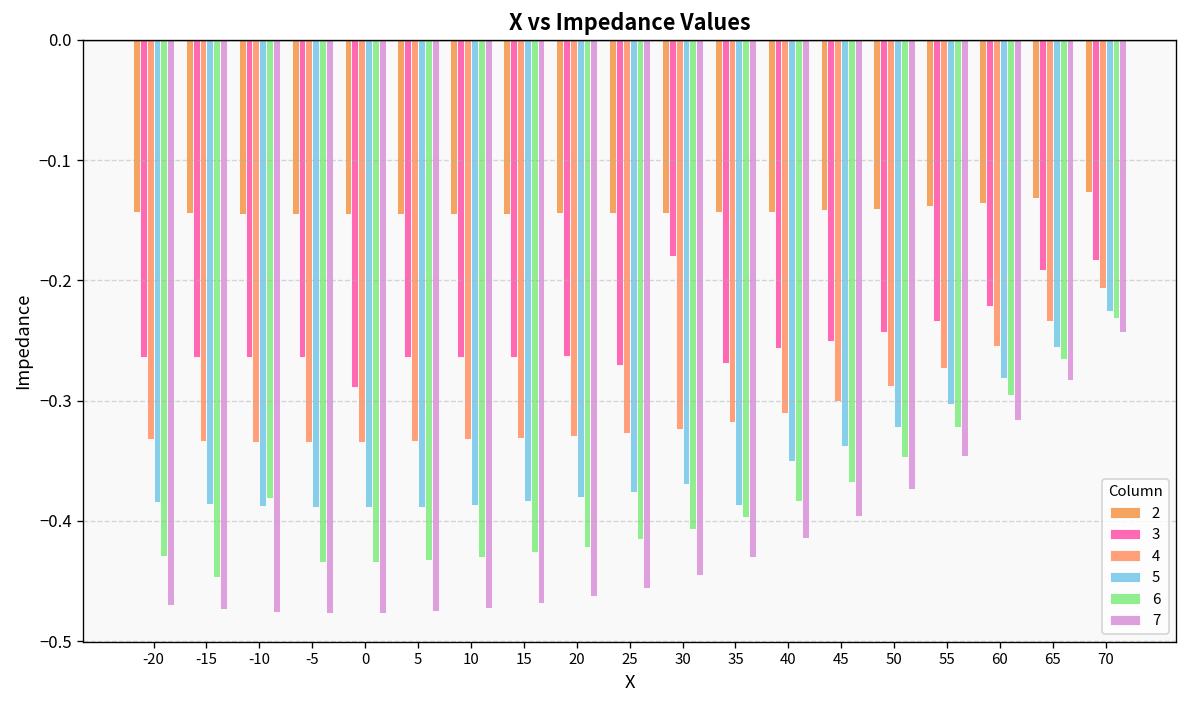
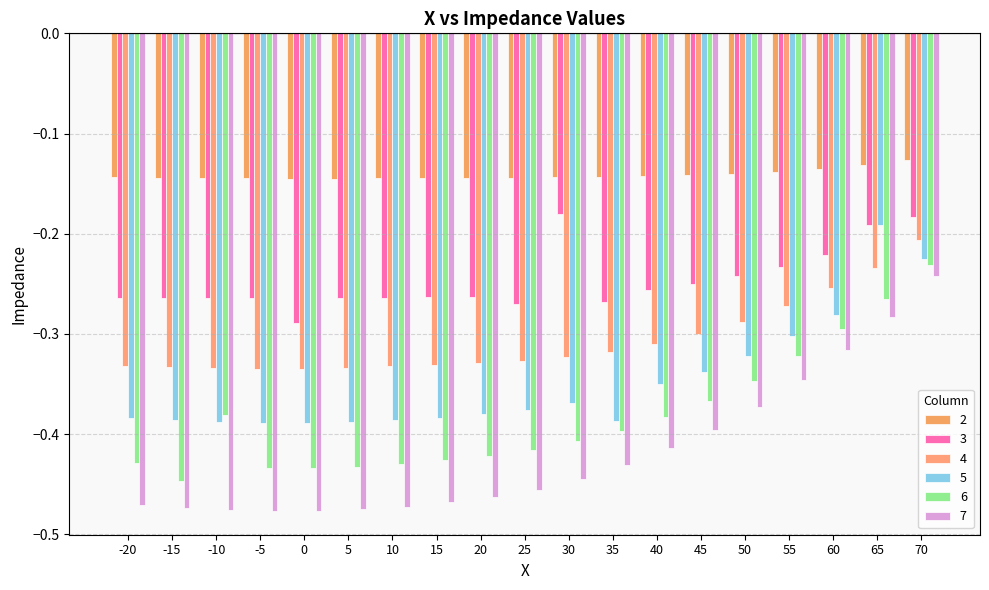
  {
    "3": {
      "-20": -0.264,
      "-15": -0.264,
      "-10": -0.264,
      "-5": -0.264,
      "0": -0.289,
      "5": -0.264,
      "10": -0.264,
      "15": -0.264,
      "20": -0.263,
      "25": -0.271,
      "30": -0.180,
      "35": -0.269,
      "40": -0.256,
      "45": -0.251,
      "50": -0.243,
      "55": -0.234,
      "60": -0.221,
      "65": -0.192,
      "70": -0.183
    },
    "5": {
      "-20": -0.384,
      "-15": -0.386,
      "-10": -0.388,
      "-5": -0.389,
      "0": -0.389,
      "5": -0.388,
      "10": -0.387,
      "15": -0.384,
      "20": -0.381,
      "25": -0.376,
      "30": -0.369,
      "35": -0.387,
      "40": -0.350,
      "45": -0.338,
      "50": -0.322,
      "55": -0.303,
      "60": -0.281,
-     "65": -0.256,
+     "65": -0.191,
      "70": -0.226
    },
    "6": {
      "-20": -0.429,
      "-15": -0.447,
      "-10": -0.381,
      "-5": -0.434,
      "0": -0.434,
      "5": -0.433,
      "10": -0.430,
      "15": -0.426,
      "20": -0.422,
      "25": -0.416,
      "30": -0.407,
      "35": -0.397,
      "40": -0.383,
      "45": -0.367,
      "50": -0.347,
      "55": -0.322,
      "60": -0.296,
      "65": -0.265,
      "70": -0.232
    },
    "7": {
      "-20": -0.470,
      "-15": -0.474,
      "-10": -0.476,
      "-5": -0.477,
      "0": -0.476,
      "5": -0.475,
      "10": -0.473,
      "15": -0.468,
      "20": -0.463,
      "25": -0.456,
      "30": -0.445,
      "35": -0.431,
      "40": -0.414,
      "45": -0.396,
      "50": -0.374,
      "55": -0.346,
      "60": -0.316,
      "65": -0.283,
      "70": -0.243
    }
  }
